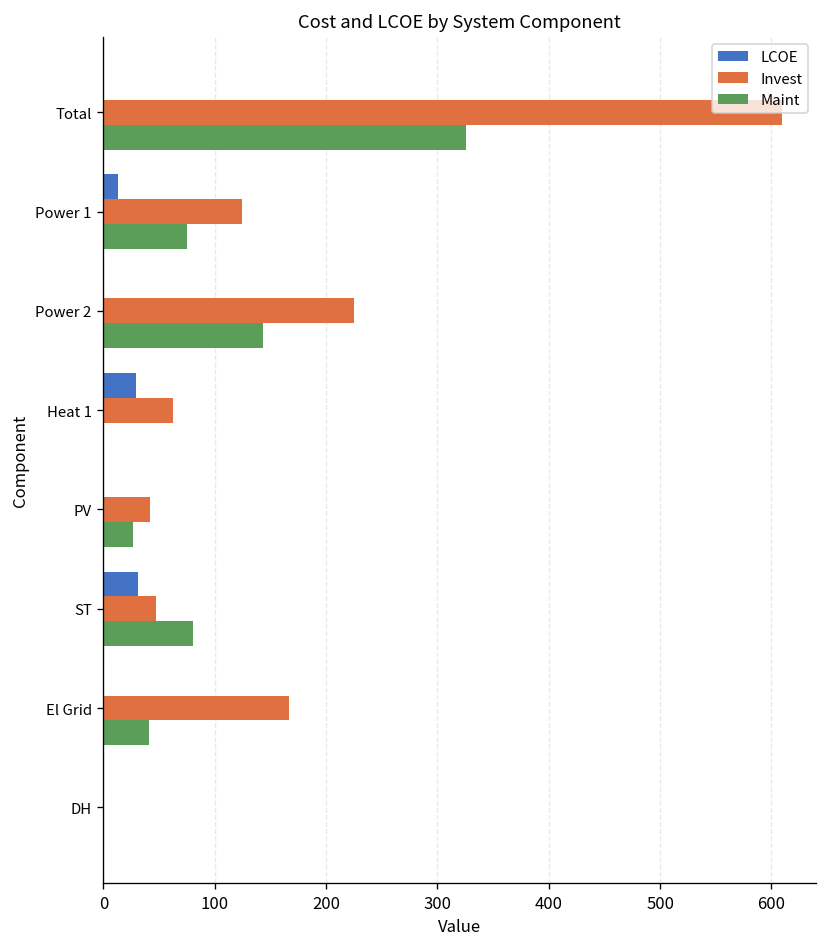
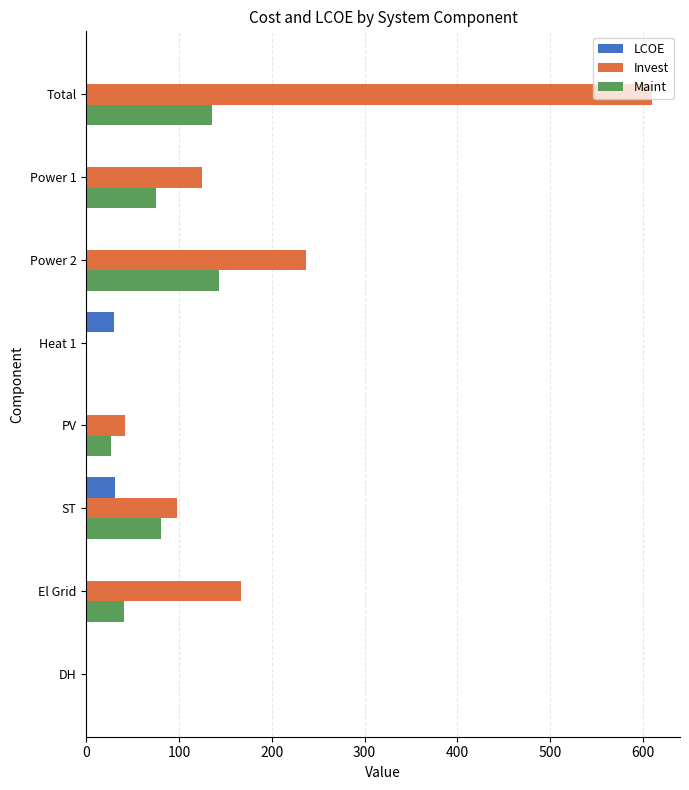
  {
    "LCOE": {
      "Total": 0,
-     "Power 1": 10,
+     "Power 1": 0,
      "Heat 1": 30,
      "ST": 30
    },
    "Invest": {
      "Power 1": 120,
-     "Power 2": 230,
-     "Heat 1": 60,
+     "Power 2": 240,
+     "Heat 1": 0,
      "PV": 40,
-     "ST": 50,
+     "ST": 100,
      "El Grid": 170,
      "DH": 0
    },
    "Maint": {
-     "Total": 330,
+     "Total": 140,
      "Power 1": 80,
      "Power 2": 140,
      "Heat 1": 0,
      "PV": 30,
      "ST": 80,
      "El Grid": 40,
      "DH": 0
    }
  }
